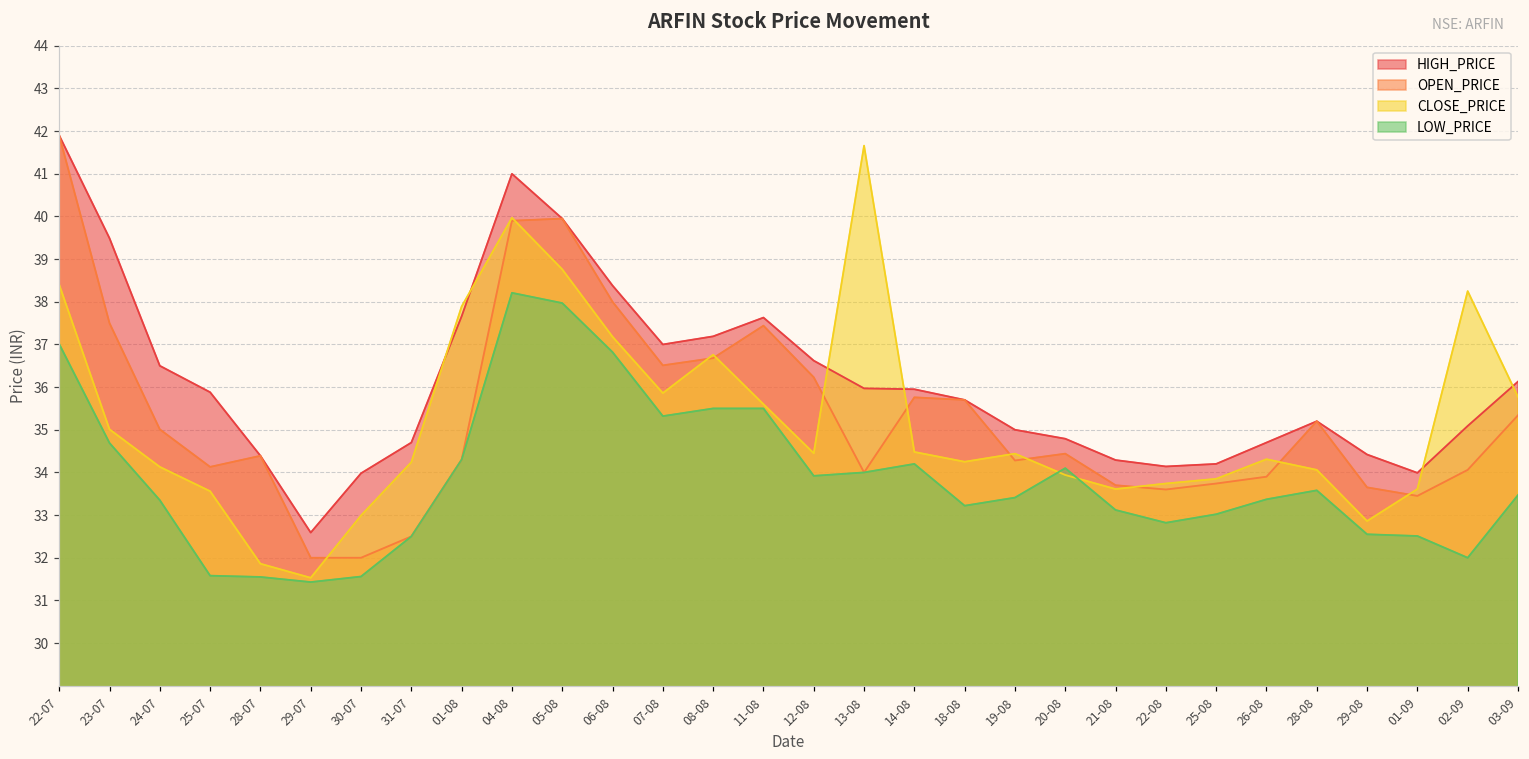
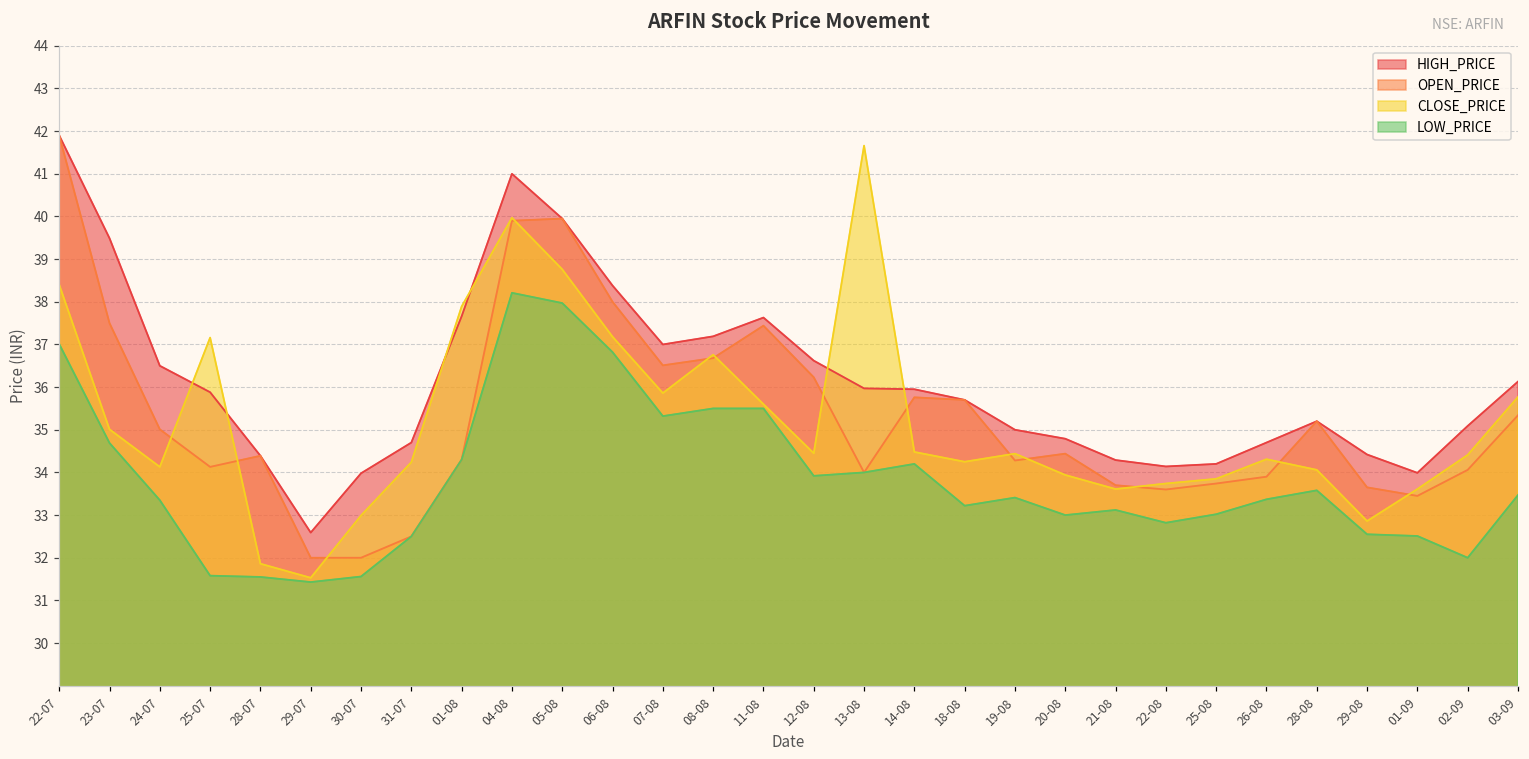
  {
    "CLOSE_PRICE": {
      "22-07": 38.4,
      "23-07": 35.0,
      "24-07": 34.1,
-     "25-07": 33.6,
+     "25-07": 37.2,
      "28-07": 31.9,
      "29-07": 31.5,
      "30-07": 33.0,
      "31-07": 34.2,
      "01-08": 37.9,
      "04-08": 40.0,
      "05-08": 38.8,
      "06-08": 37.2,
      "07-08": 35.9,
      "08-08": 36.8,
      "11-08": 35.6,
      "12-08": 34.5,
      "13-08": 41.7,
      "14-08": 34.5,
      "18-08": 34.3,
      "19-08": 34.4,
      "20-08": 33.9,
      "21-08": 33.6,
      "22-08": 33.7,
      "25-08": 33.9,
      "26-08": 34.3,
      "28-08": 34.1,
      "29-08": 32.9,
      "01-09": 33.6,
-     "02-09": 38.3,
+     "02-09": 34.4,
      "03-09": 35.8
    },
    "LOW_PRICE": {
      "22-07": 37.0,
      "23-07": 34.7,
      "24-07": 33.4,
      "25-07": 31.6,
      "28-07": 31.6,
      "29-07": 31.4,
      "30-07": 31.6,
      "04-08": 38.2,
      "05-08": 38.0,
      "06-08": 36.8,
      "07-08": 35.3,
      "08-08": 35.5,
      "11-08": 35.5,
      "12-08": 33.9,
      "14-08": 34.2,
      "18-08": 33.2,
      "19-08": 33.4,
-     "20-08": 34.1,
+     "20-08": 33.0,
      "21-08": 33.1,
      "22-08": 32.8,
      "25-08": 33.0,
      "26-08": 33.4,
      "28-08": 33.6,
      "29-08": 32.6,
      "01-09": 32.5,
      "02-09": 32.0,
      "03-09": 33.5
    }
  }
